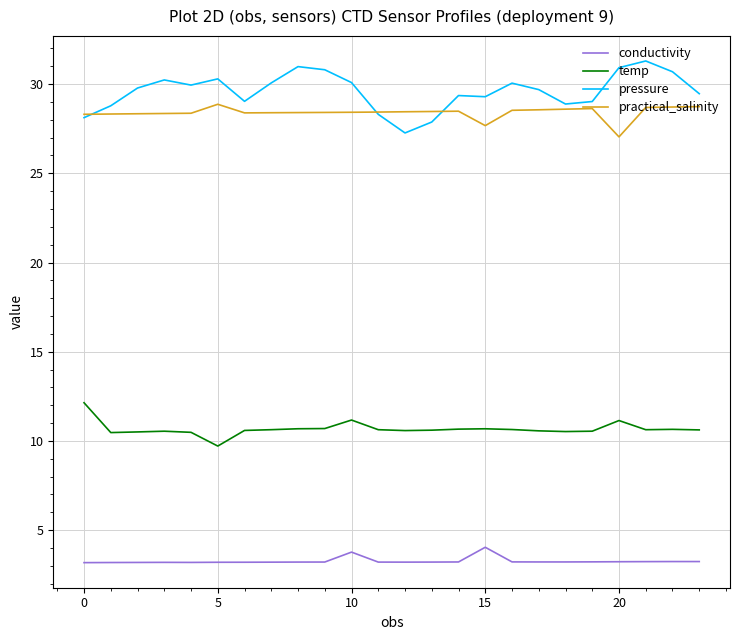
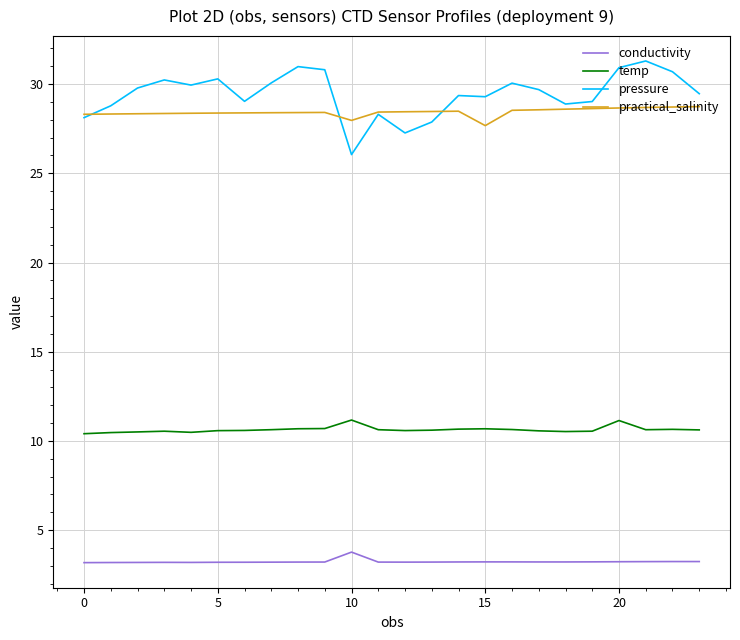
  {
    "conductivity": {
      "0": 3.2,
      "5": 3.2,
      "10": 3.8,
-     "15": 4.0,
+     "15": 3.2,
      "20": 3.2
    },
    "temp": {
-     "0": 12.1,
-     "5": 9.7,
+     "0": 10.4,
+     "5": 10.6,
      "10": 11.2,
      "15": 10.7,
      "20": 11.1
    },
    "pressure": {
      "0": 28.1,
      "5": 30.3,
-     "10": 30.1,
+     "10": 26.0,
      "15": 29.3,
      "20": 30.9
    },
    "practical_salinity": {
      "0": 28.3,
-     "5": 28.9,
-     "10": 28.4,
+     "5": 28.4,
+     "10": 28.0,
      "15": 27.7,
-     "20": 27.0
+     "20": 28.7
    }
  }
